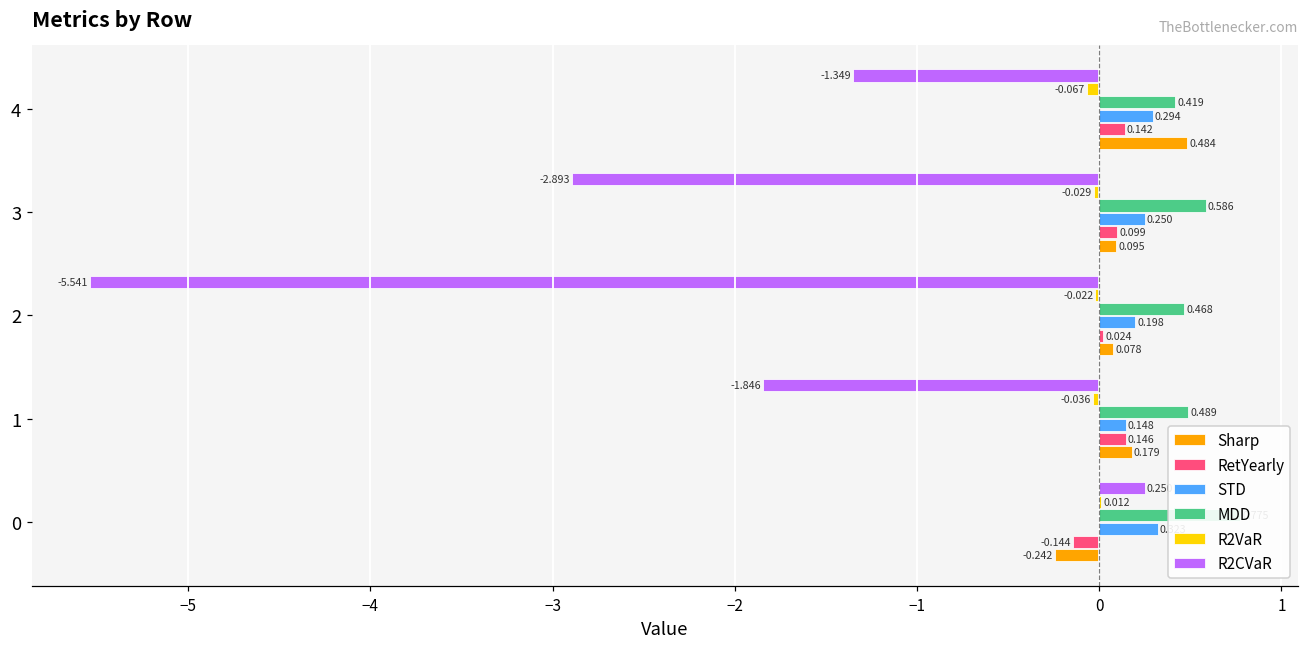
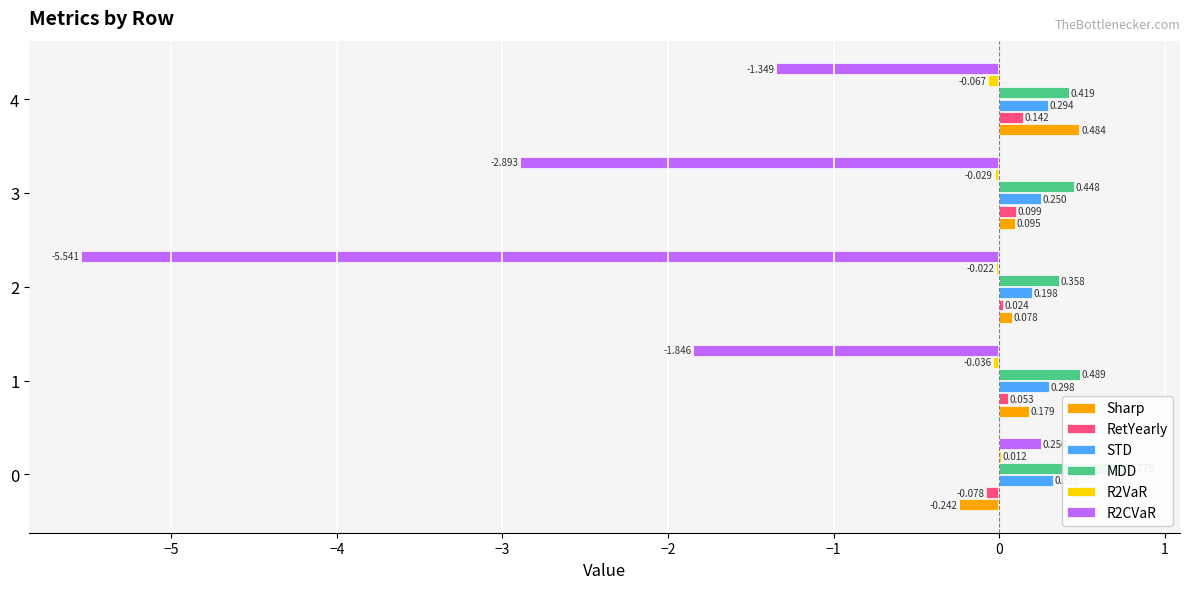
  {
    "RetYearly": {
      "4": 0.142,
      "3": 0.099,
      "2": 0.024,
-     "1": 0.146,
-     "0": -0.144
+     "1": 0.053,
+     "0": -0.078
    },
    "STD": {
      "4": 0.294,
      "3": 0.250,
      "2": 0.198,
-     "1": 0.148
+     "1": 0.298
    },
    "MDD": {
      "4": 0.419,
-     "3": 0.586,
-     "2": 0.468,
+     "3": 0.448,
+     "2": 0.358,
      "1": 0.489
    },
    "R2CVaR": {
      "4": -1.349,
      "3": -2.893,
      "2": -5.541,
      "1": -1.846
    }
  }
